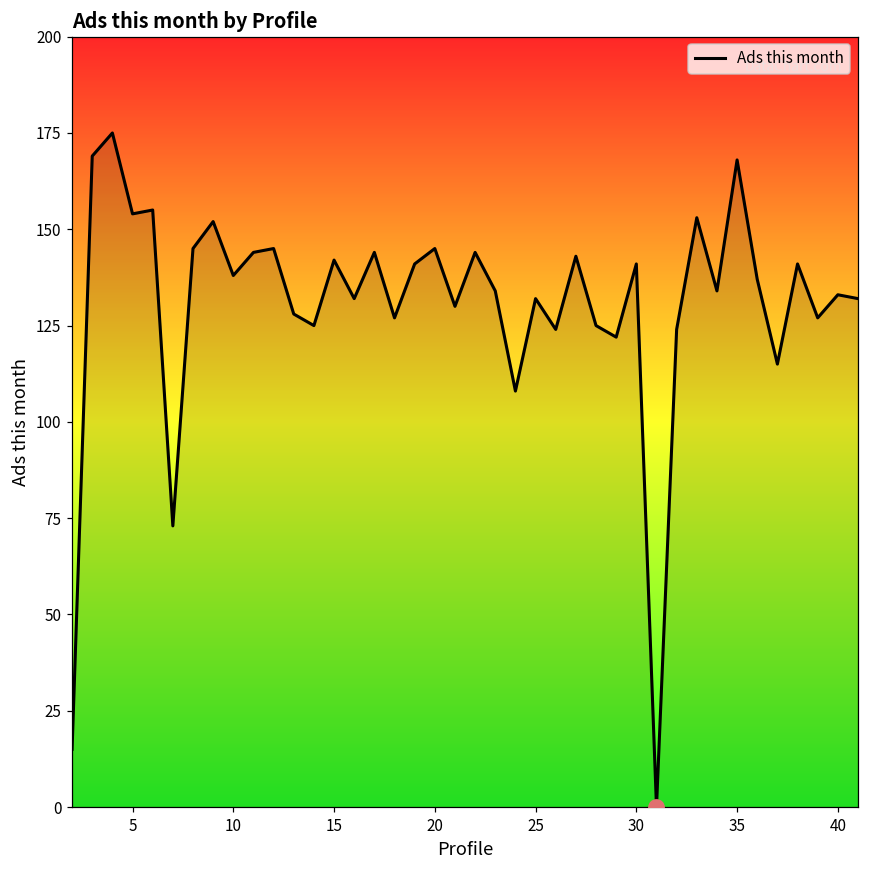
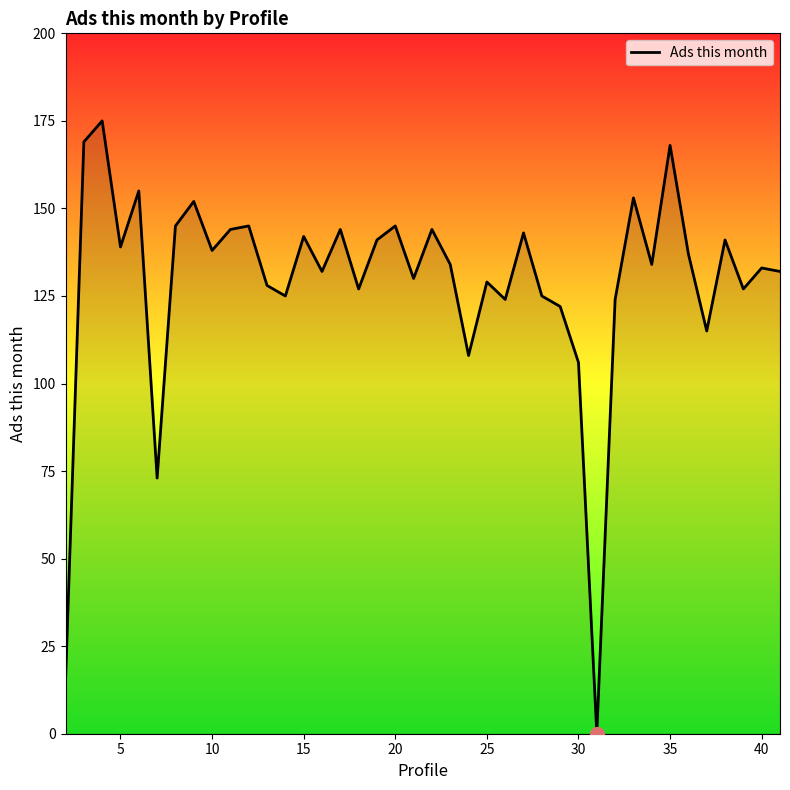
  {
    "Ads this month": {
-     "5": 154,
+     "5": 139,
      "10": 138,
      "15": 142,
      "20": 145,
-     "25": 132,
-     "30": 141,
+     "25": 129,
+     "30": 106,
      "35": 168,
      "40": 133
    }
  }
